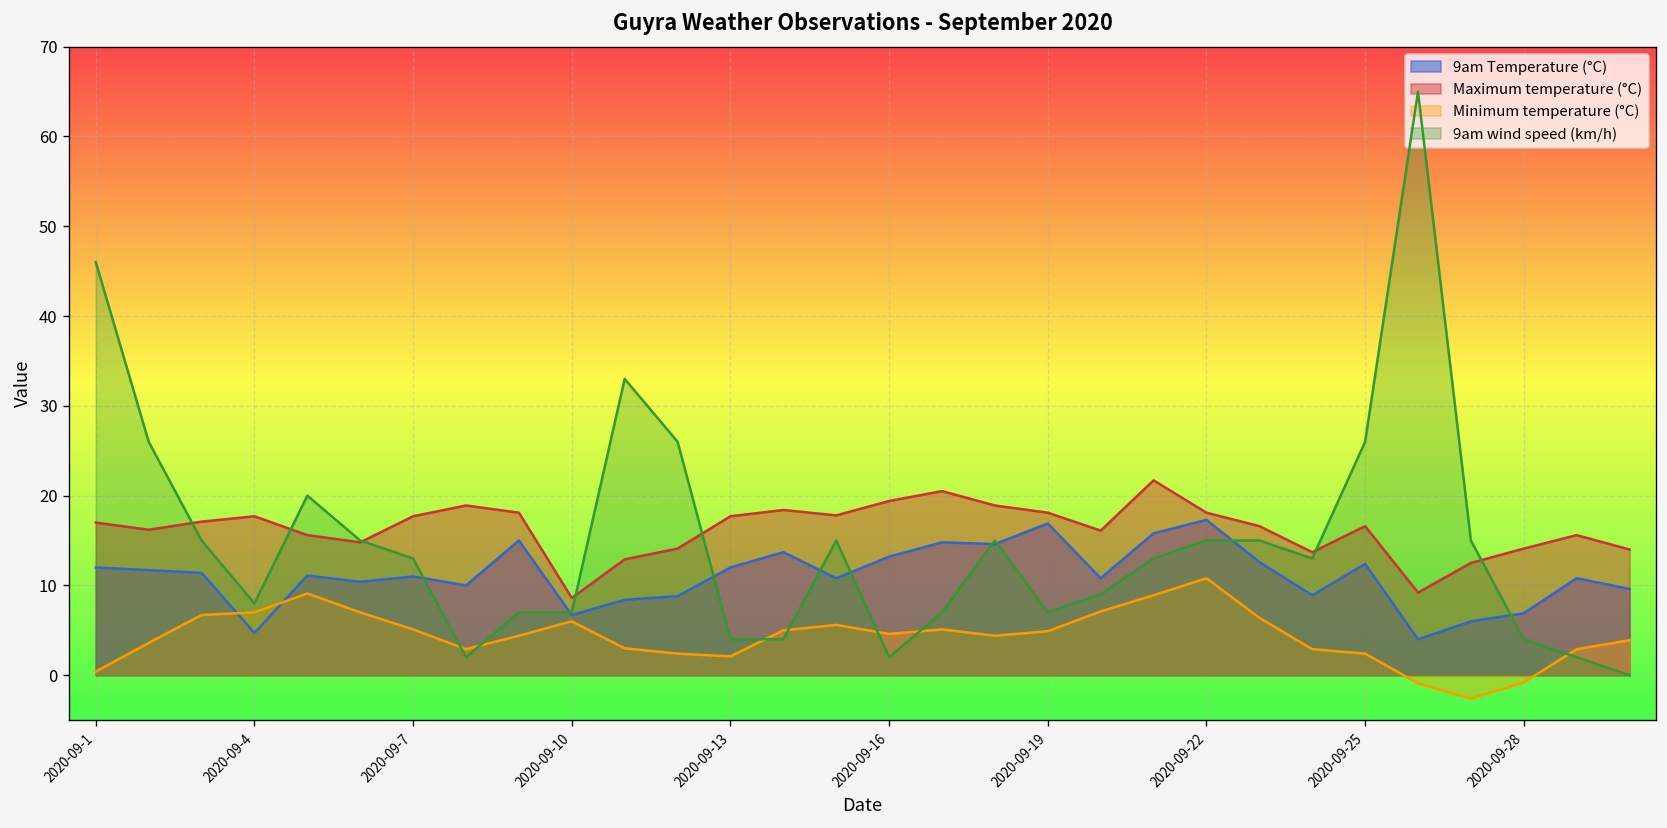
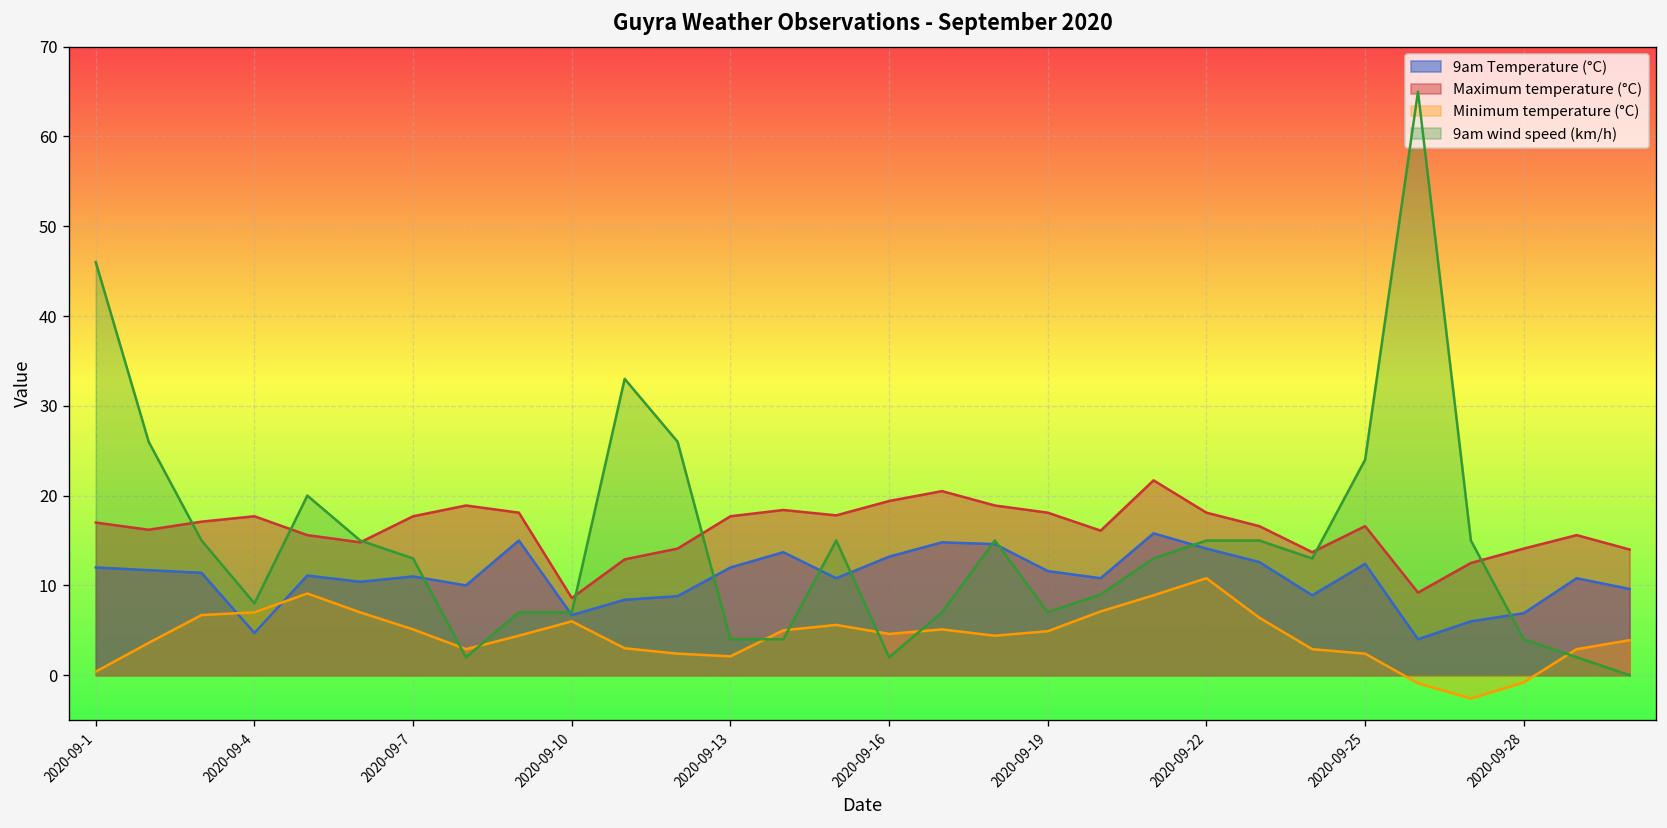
  {
    "9am Temperature (°C)": {
      "2020-09-1": 12,
      "2020-09-4": 5,
      "2020-09-7": 11,
      "2020-09-13": 12,
      "2020-09-16": 13,
-     "2020-09-19": 17,
-     "2020-09-22": 17,
+     "2020-09-19": 12,
+     "2020-09-22": 14,
      "2020-09-25": 12,
      "2020-09-28": 7
    },
    "9am wind speed (km/h)": {
      "2020-09-1": 46,
      "2020-09-4": 8,
      "2020-09-7": 13,
      "2020-09-13": 4,
      "2020-09-16": 2,
      "2020-09-19": 7,
      "2020-09-22": 15,
-     "2020-09-25": 26,
+     "2020-09-25": 24,
      "2020-09-28": 4
    }
  }
